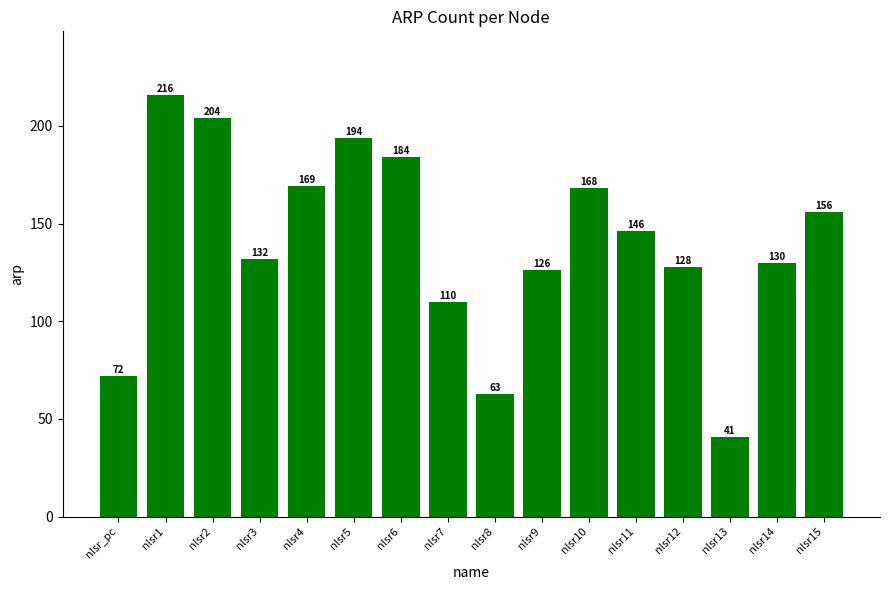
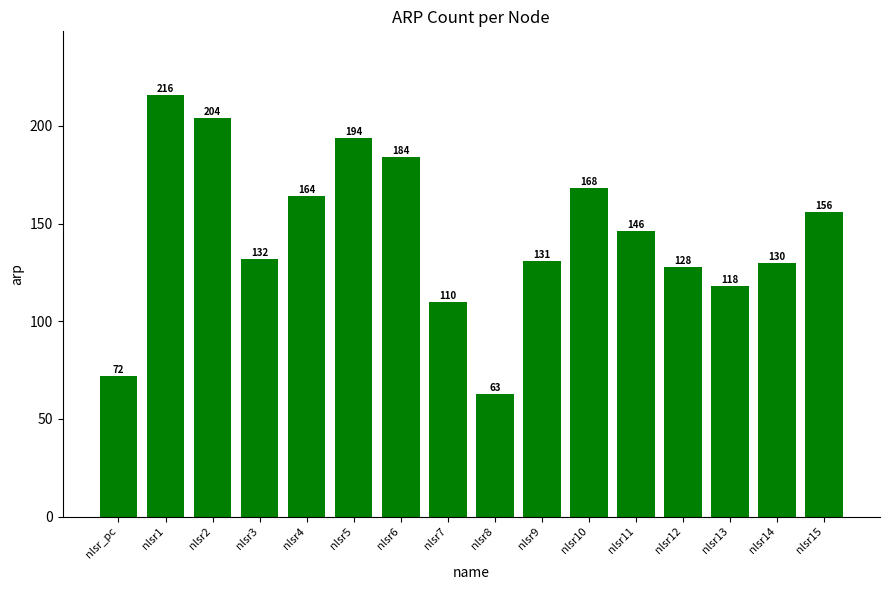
  {
    "nlsr_pc": 72,
    "nlsr1": 216,
    "nlsr2": 204,
    "nlsr3": 132,
-   "nlsr4": 169,
+   "nlsr4": 164,
    "nlsr5": 194,
    "nlsr6": 184,
    "nlsr7": 110,
    "nlsr8": 63,
-   "nlsr9": 126,
+   "nlsr9": 131,
    "nlsr10": 168,
    "nlsr11": 146,
    "nlsr12": 128,
-   "nlsr13": 41,
+   "nlsr13": 118,
    "nlsr14": 130,
    "nlsr15": 156
  }
